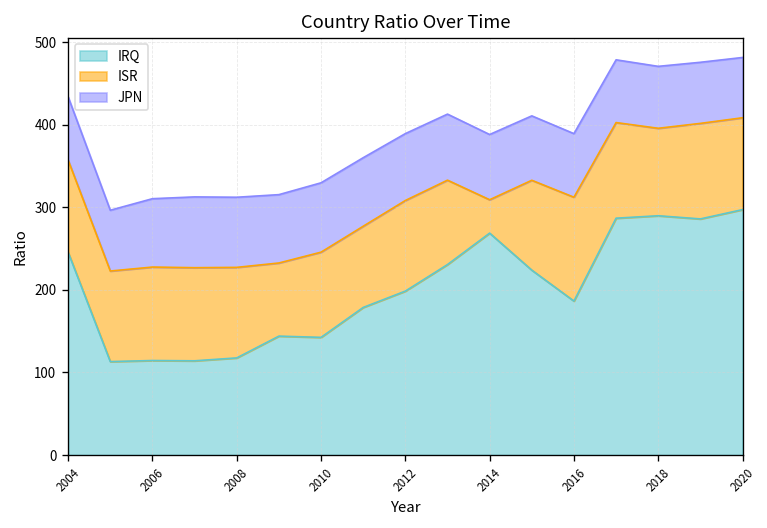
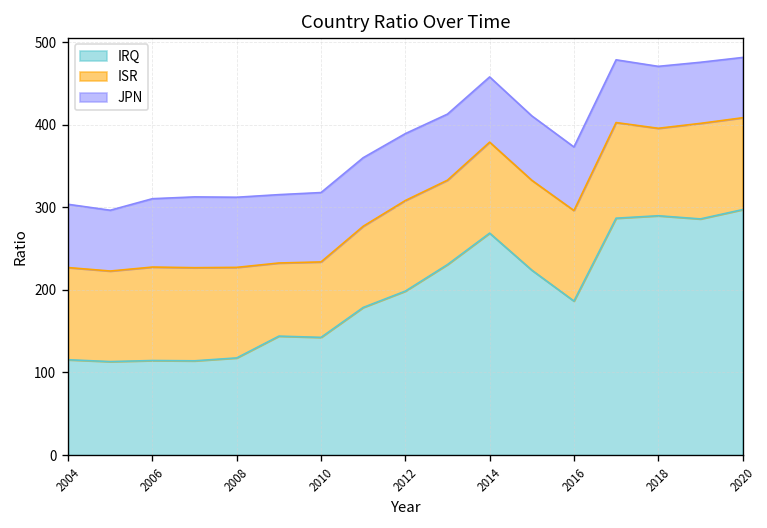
  {
    "IRQ": {
-     "2004": 250,
+     "2004": 120,
      "2006": 110,
      "2008": 120,
      "2010": 140,
      "2012": 200,
      "2014": 270,
      "2016": 190,
      "2018": 290,
      "2020": 300
    },
    "ISR": {
      "2004": 110,
      "2006": 110,
      "2008": 110,
-     "2010": 100,
+     "2010": 90,
      "2012": 110,
-     "2014": 40,
-     "2016": 130,
+     "2014": 110,
+     "2016": 110,
      "2018": 110,
      "2020": 110
    },
    "JPN": {
      "2004": 80,
      "2006": 80,
      "2008": 80,
      "2010": 80,
      "2012": 80,
      "2014": 80,
      "2016": 80,
      "2018": 80,
      "2020": 70
    }
  }
